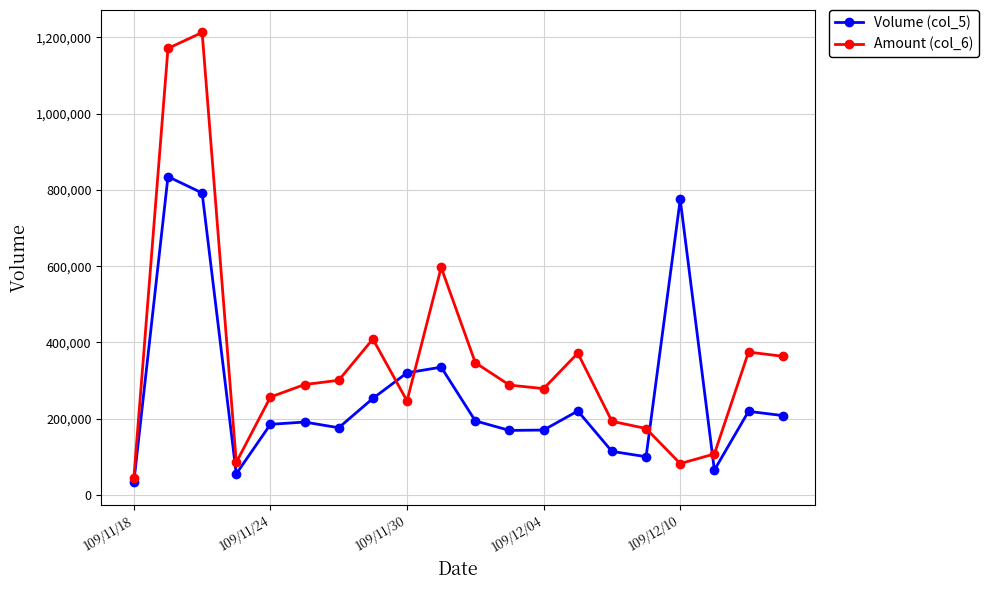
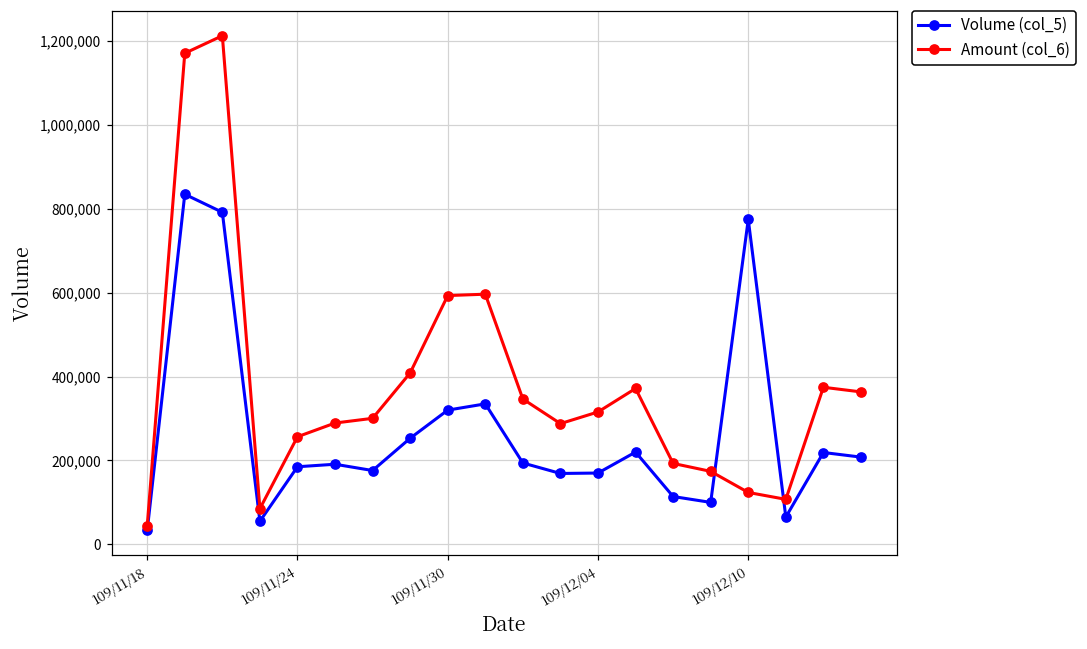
  {
    "Volume (col_5)": {
      "109/11/18": "30,000",
      "109/11/24": "190,000",
      "109/11/30": "320,000",
      "109/12/04": "170,000",
      "109/12/10": "770,000"
    },
    "Amount (col_6)": {
      "109/11/18": "40,000",
      "109/11/24": "260,000",
-     "109/11/30": "250,000",
-     "109/12/04": "280,000",
-     "109/12/10": "80,000"
+     "109/11/30": "590,000",
+     "109/12/04": "320,000",
+     "109/12/10": "120,000"
    }
  }
